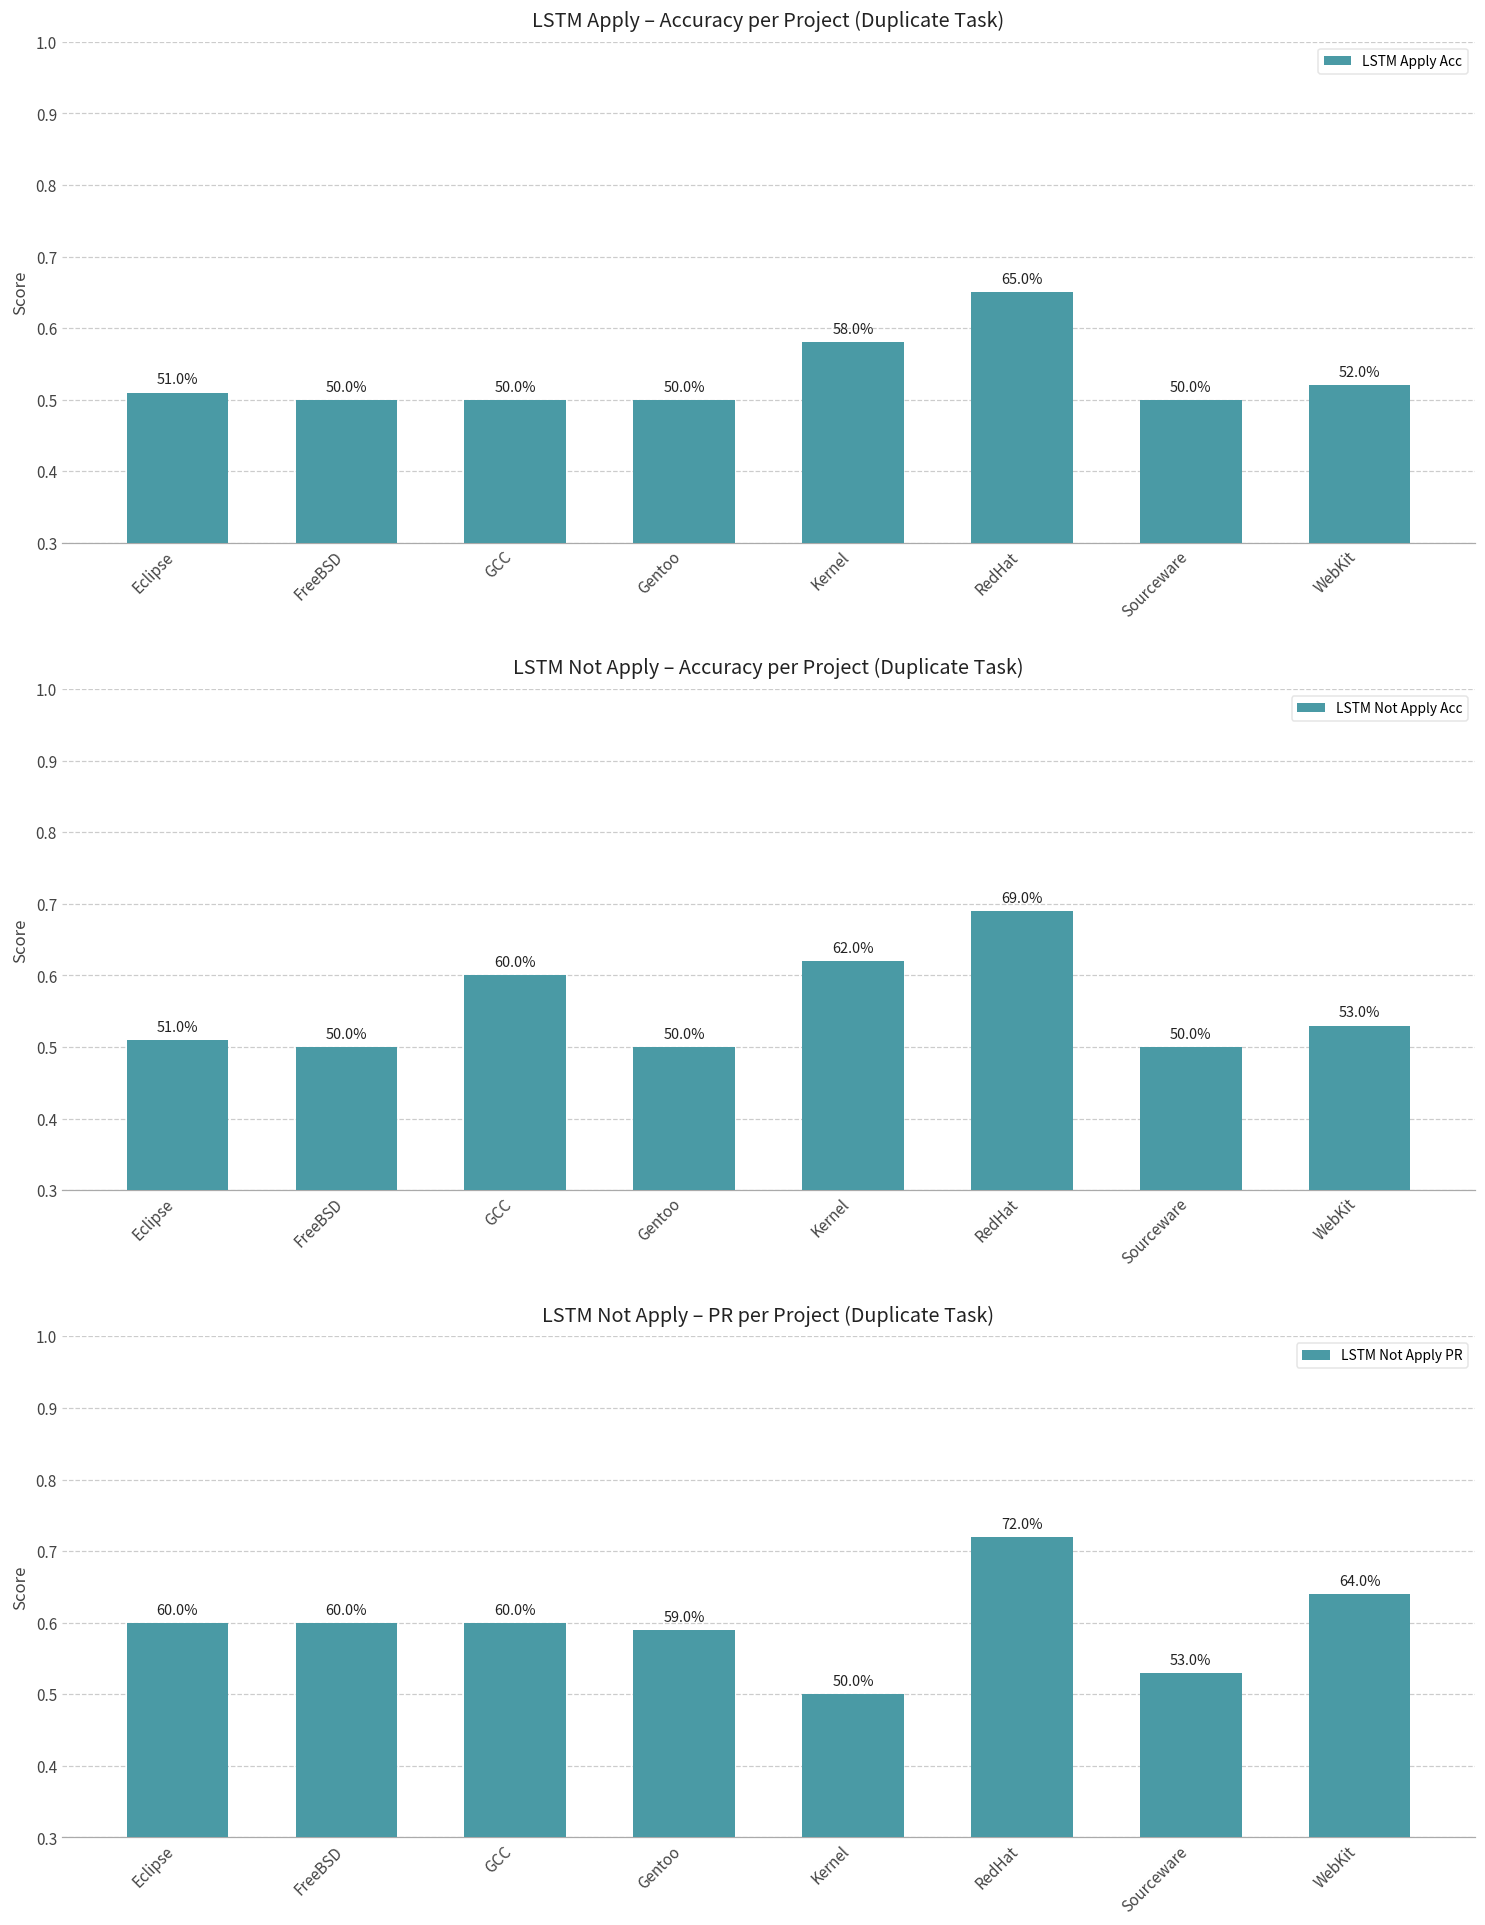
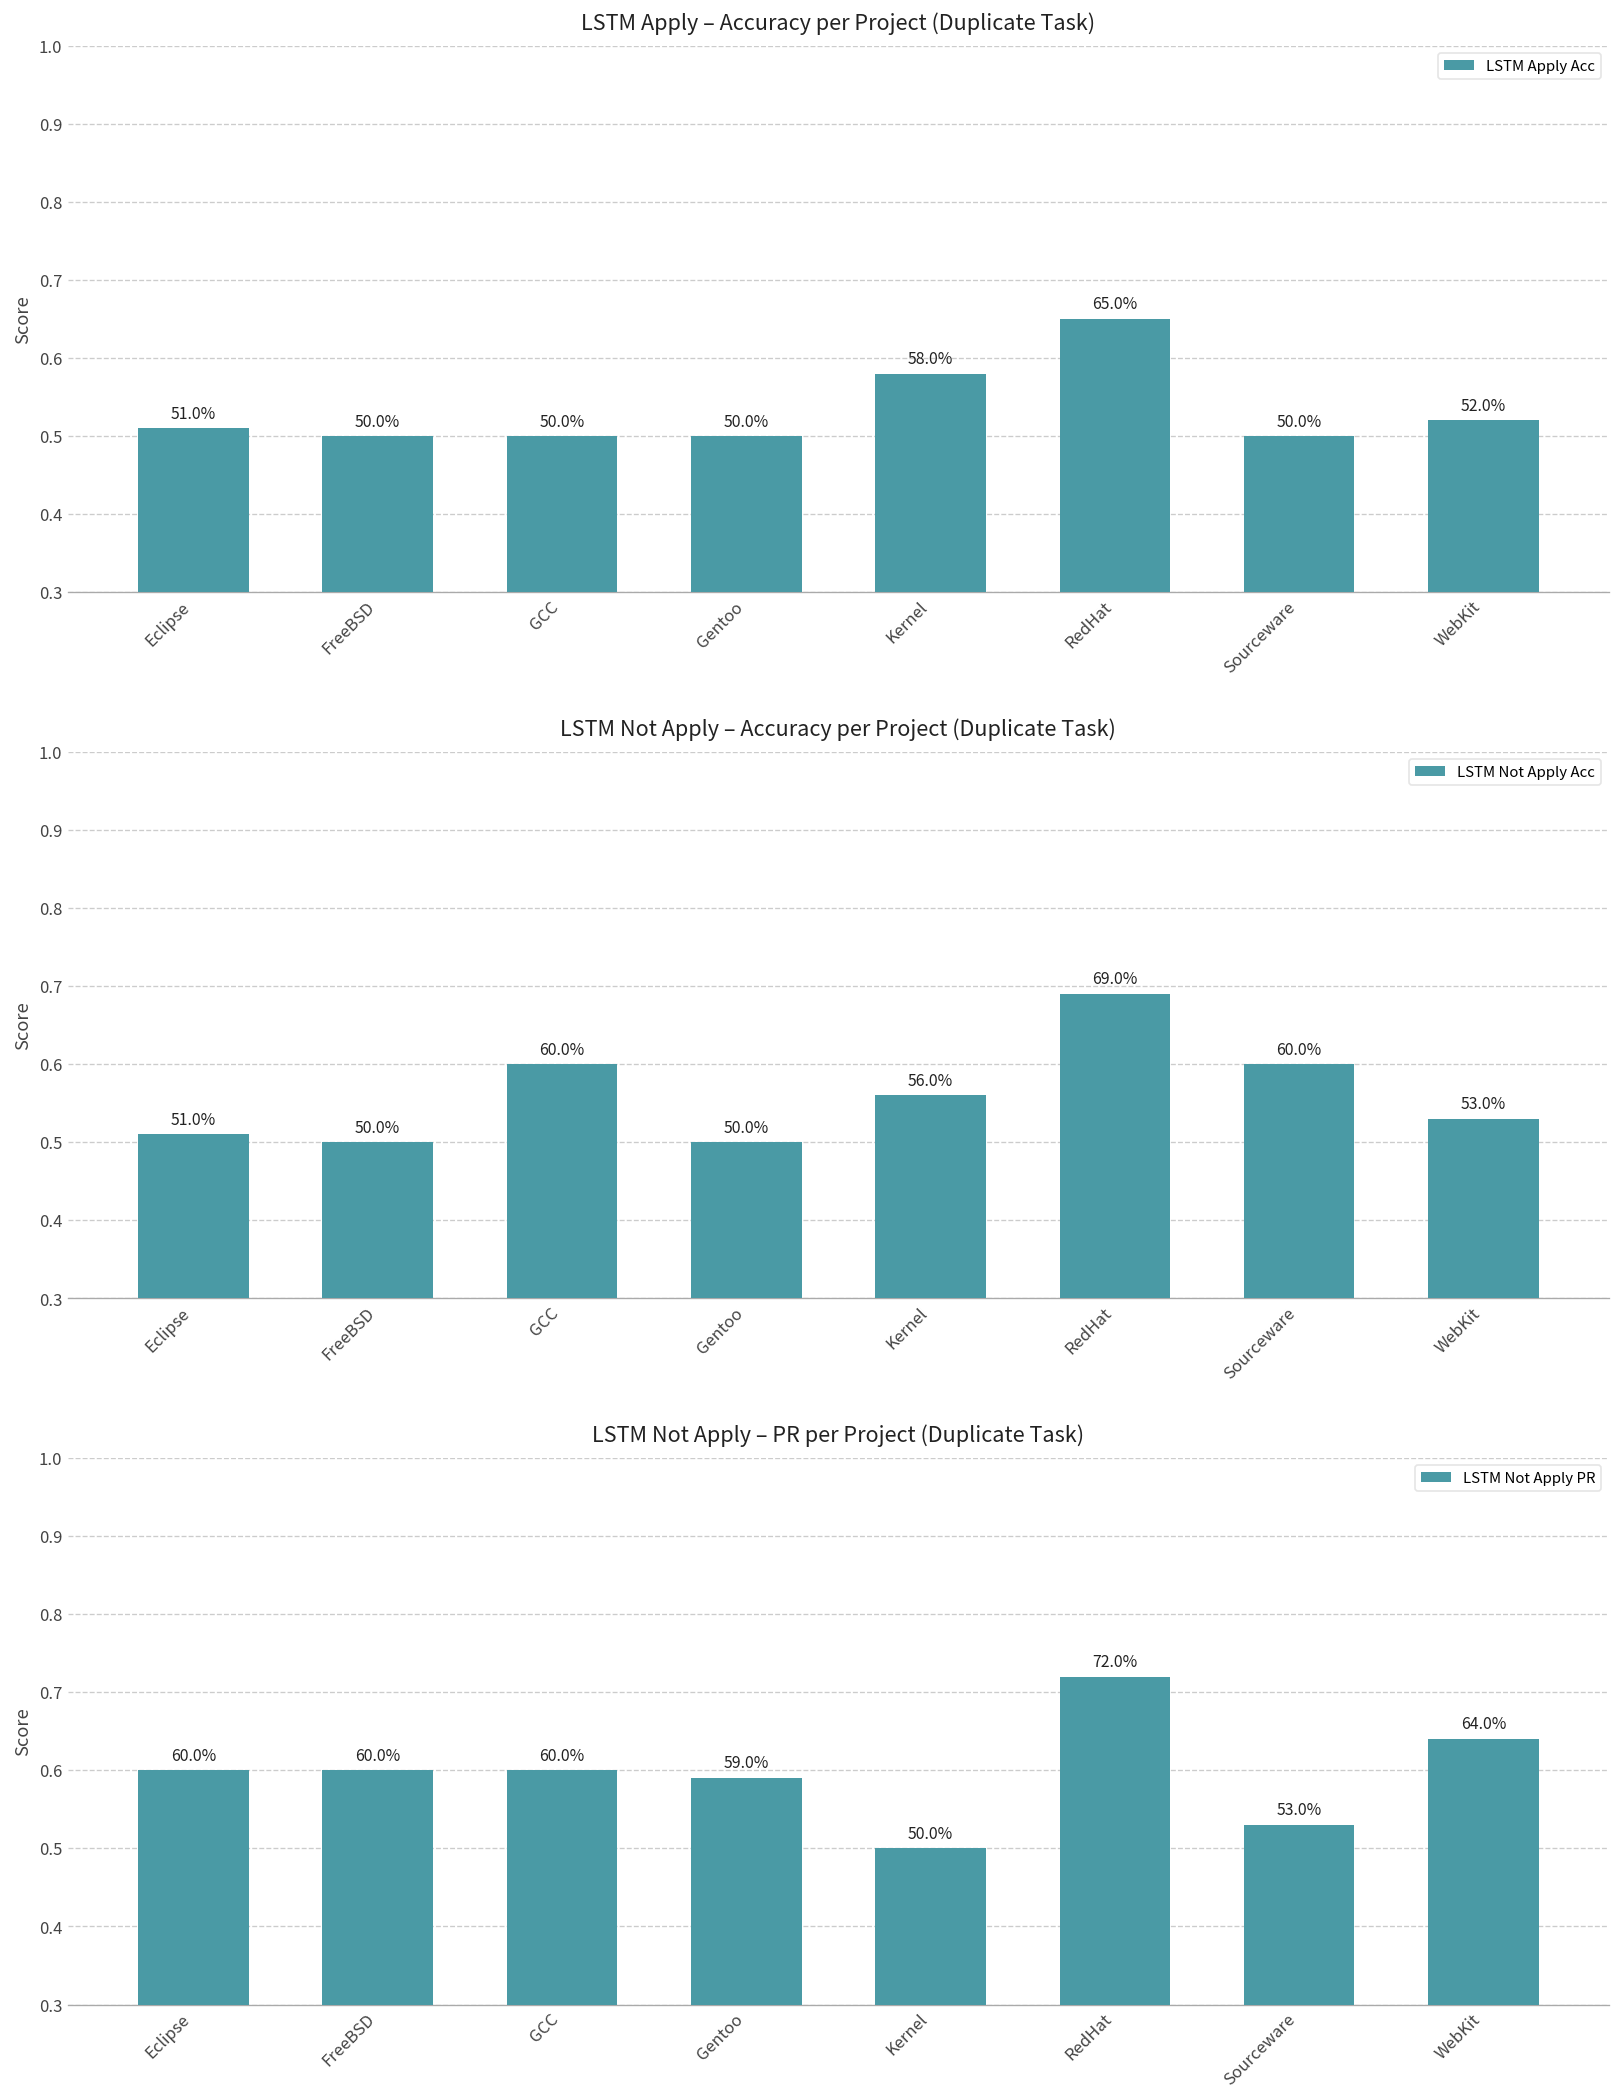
  {
    "LSTM Apply – Accuracy per Project (Duplicate Task)": {
      "Eclipse": "51.0%",
      "FreeBSD": "50.0%",
      "GCC": "50.0%",
      "Gentoo": "50.0%",
      "Kernel": "58.0%",
      "RedHat": "65.0%",
      "Sourceware": "50.0%",
      "WebKit": "52.0%"
    },
    "LSTM Not Apply – Accuracy per Project (Duplicate Task)": {
      "Eclipse": "51.0%",
      "FreeBSD": "50.0%",
      "GCC": "60.0%",
      "Gentoo": "50.0%",
-     "Kernel": "62.0%",
+     "Kernel": "56.0%",
      "RedHat": "69.0%",
-     "Sourceware": "50.0%",
+     "Sourceware": "60.0%",
      "WebKit": "53.0%"
    },
    "LSTM Not Apply – PR per Project (Duplicate Task)": {
      "Eclipse": "60.0%",
      "FreeBSD": "60.0%",
      "GCC": "60.0%",
      "Gentoo": "59.0%",
      "Kernel": "50.0%",
      "RedHat": "72.0%",
      "Sourceware": "53.0%",
      "WebKit": "64.0%"
    }
  }
